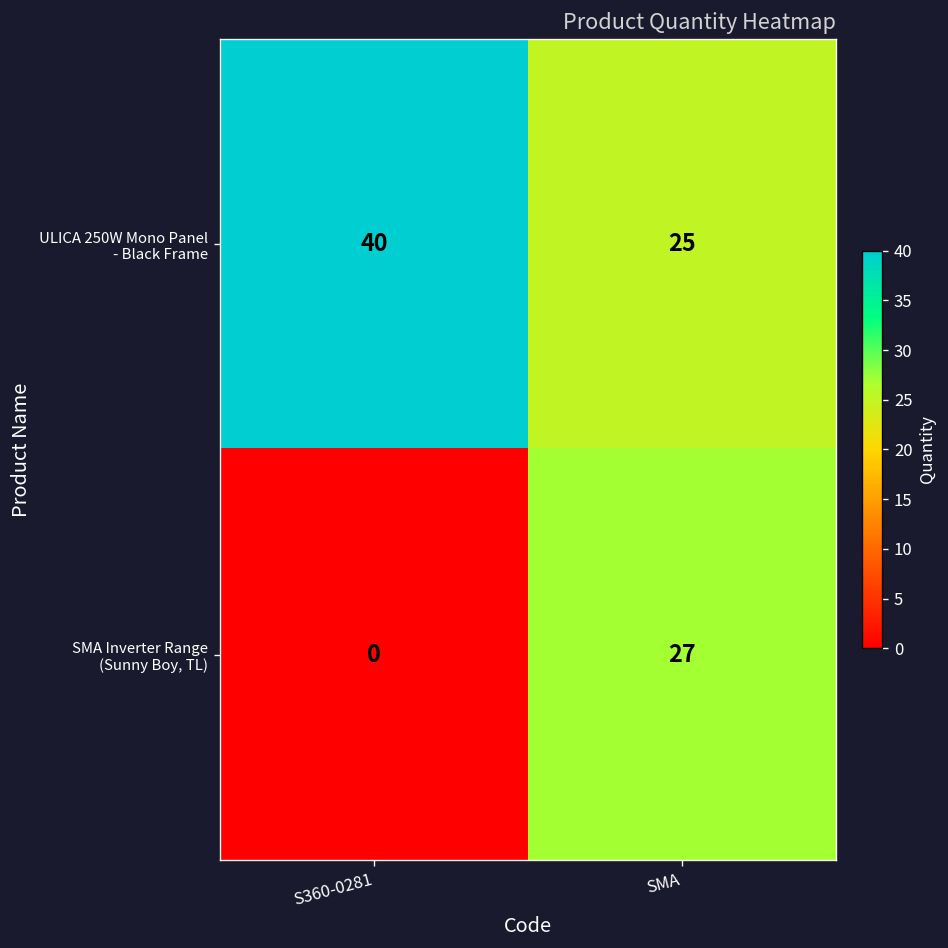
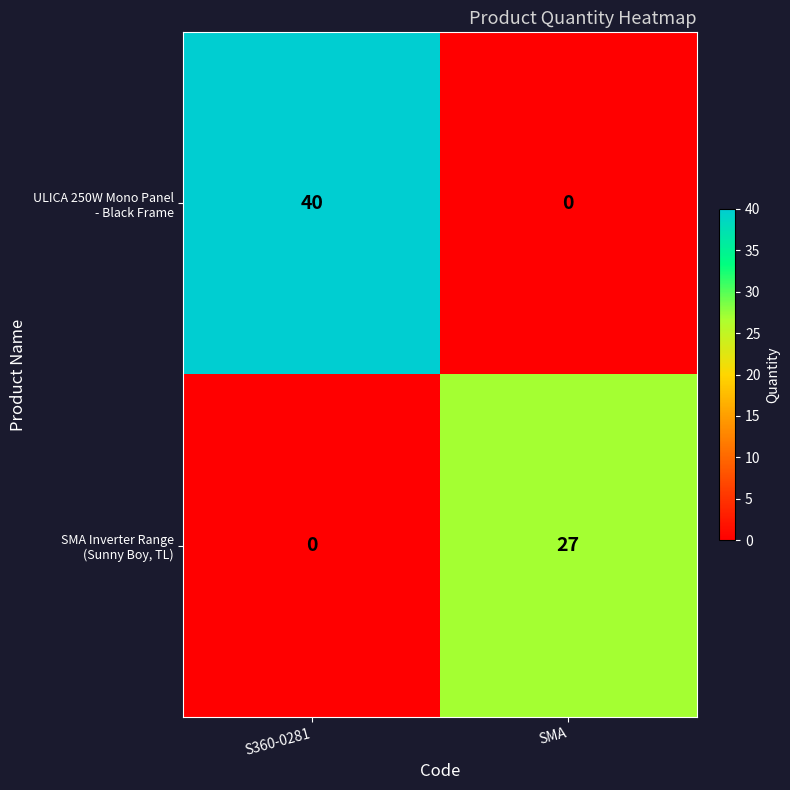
  {
    "ULICA 250W Mono Panel - Black Frame": {
      "S360-0281": 40,
-     "SMA": 25
+     "SMA": 0
    },
    "SMA Inverter Range (Sunny Boy, TL)": {
      "S360-0281": 0,
      "SMA": 27
    }
  }
